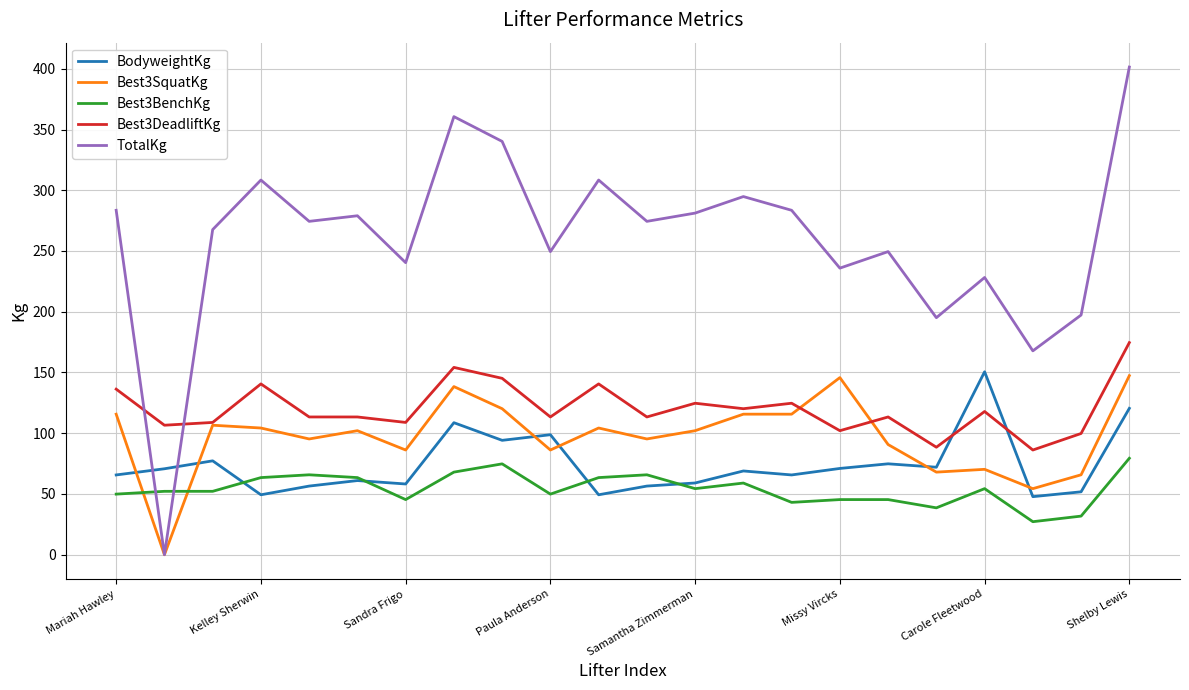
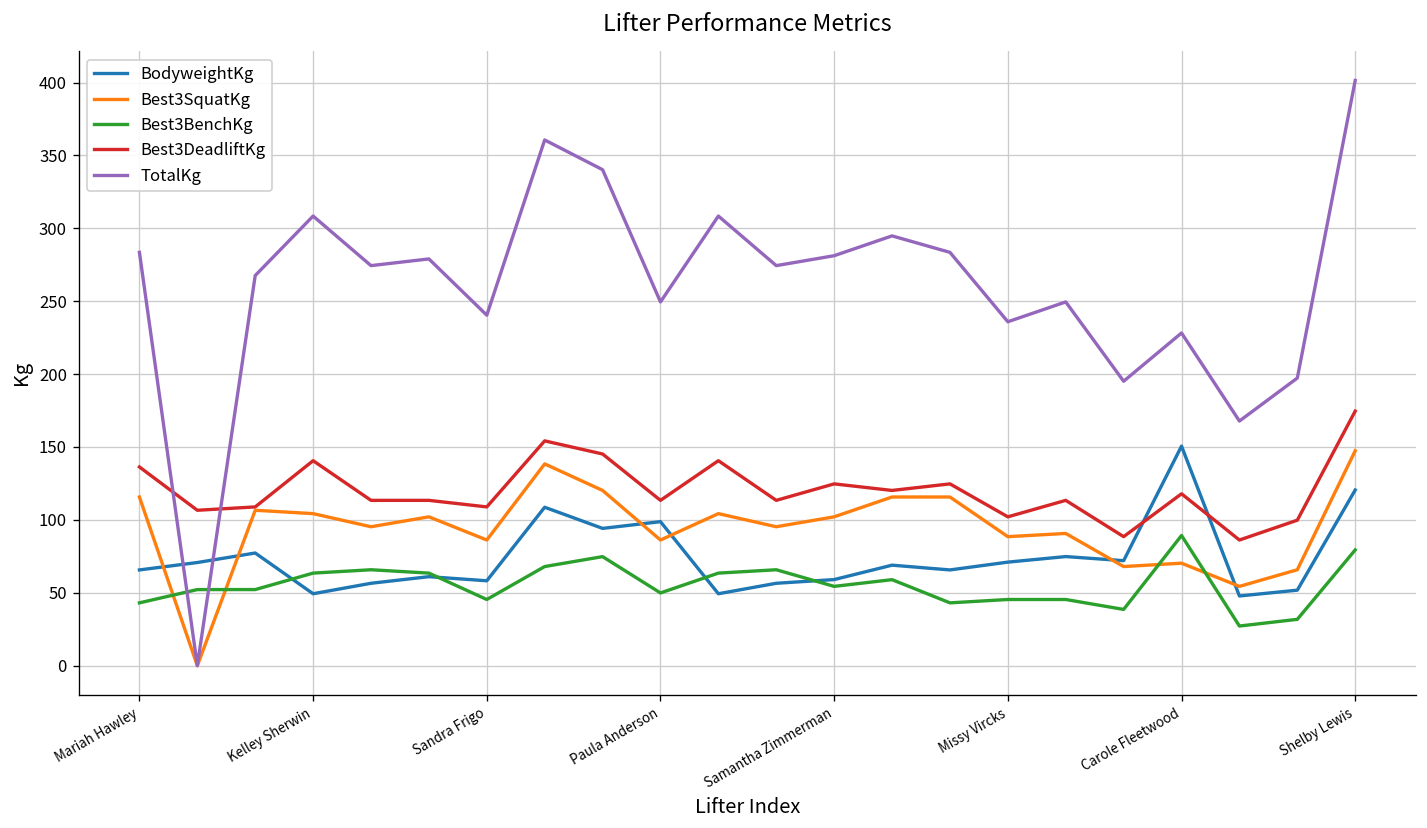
  {
    "BodyweightKg": {
      "Mariah Hawley": 66,
      "Kelley Sherwin": 49,
      "Sandra Frigo": 58,
      "Paula Anderson": 99,
      "Samantha Zimmerman": 59,
      "Missy Vircks": 71,
      "Carole Fleetwood": 151,
      "Shelby Lewis": 120
    },
    "Best3SquatKg": {
      "Mariah Hawley": 116,
      "Kelley Sherwin": 104,
      "Sandra Frigo": 86,
      "Paula Anderson": 86,
      "Samantha Zimmerman": 102,
-     "Missy Vircks": 146,
+     "Missy Vircks": 89,
      "Carole Fleetwood": 70,
      "Shelby Lewis": 147
    },
    "Best3BenchKg": {
-     "Mariah Hawley": 50,
+     "Mariah Hawley": 43,
      "Kelley Sherwin": 64,
      "Sandra Frigo": 45,
      "Paula Anderson": 50,
      "Samantha Zimmerman": 54,
      "Missy Vircks": 45,
-     "Carole Fleetwood": 54,
+     "Carole Fleetwood": 89,
      "Shelby Lewis": 79
    },
    "Best3DeadliftKg": {
      "Mariah Hawley": 136,
      "Kelley Sherwin": 141,
      "Sandra Frigo": 109,
      "Paula Anderson": 113,
      "Samantha Zimmerman": 125,
      "Missy Vircks": 102,
      "Carole Fleetwood": 118,
      "Shelby Lewis": 175
    },
    "TotalKg": {
      "Mariah Hawley": 284,
      "Kelley Sherwin": 308,
      "Sandra Frigo": 240,
      "Paula Anderson": 250,
      "Samantha Zimmerman": 281,
      "Missy Vircks": 236,
      "Carole Fleetwood": 228,
      "Shelby Lewis": 401
    }
  }
